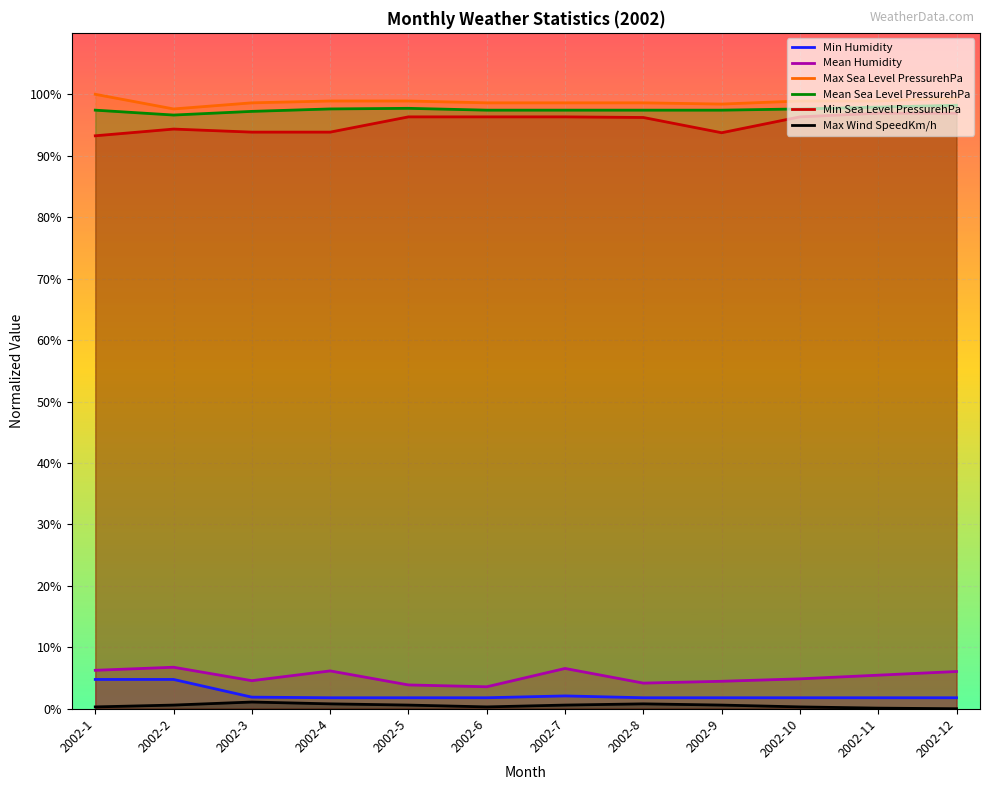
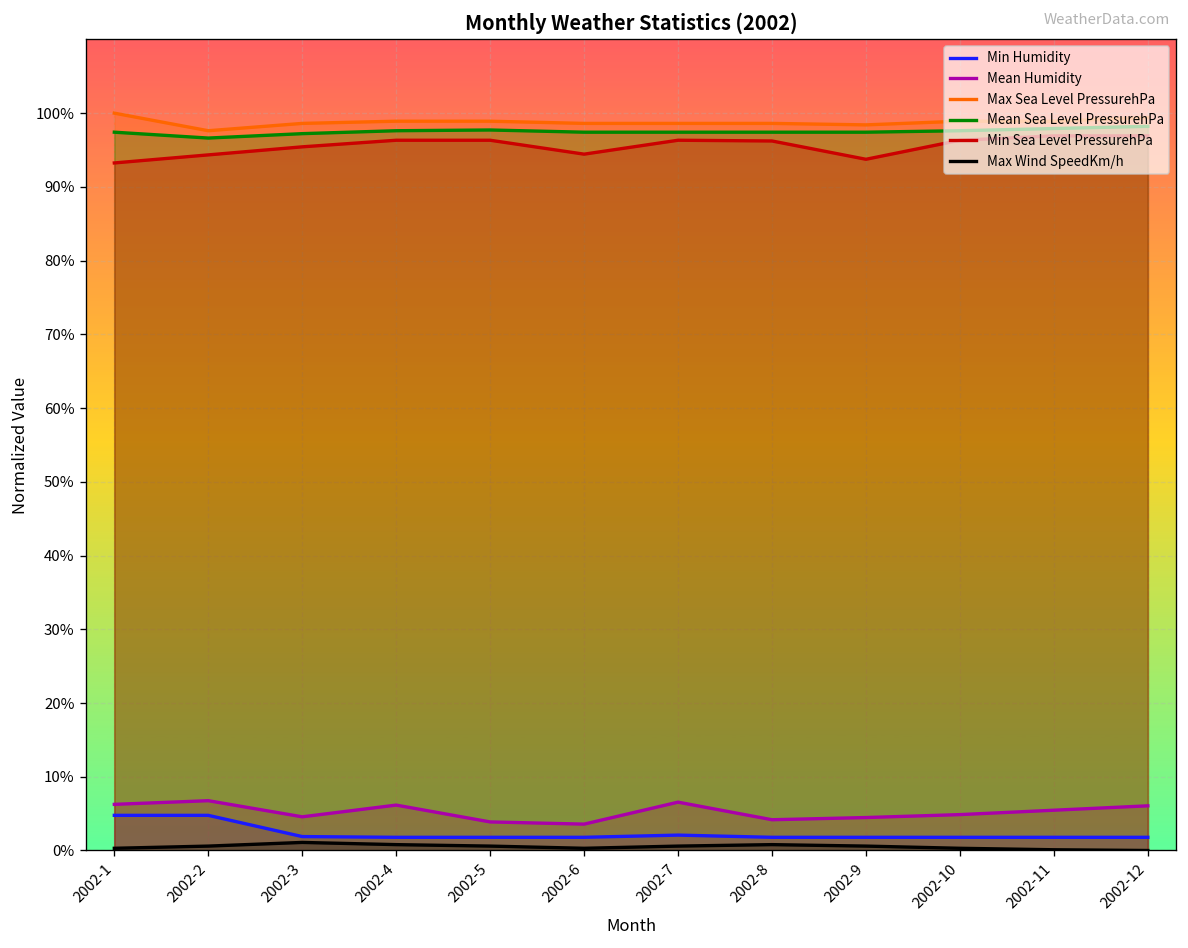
  {
    "Min Humidity": {
      "2002-1": "5%",
      "2002-2": "5%",
      "2002-3": "2%",
      "2002-4": "2%",
      "2002-5": "2%",
      "2002-6": "2%",
      "2002-7": "2%",
      "2002-8": "2%",
      "2002-9": "2%",
      "2002-10": "2%",
      "2002-11": "2%",
      "2002-12": "2%"
    },
    "Mean Humidity": {
      "2002-1": "6%",
      "2002-2": "7%",
      "2002-3": "5%",
      "2002-4": "6%",
      "2002-5": "4%",
      "2002-6": "4%",
      "2002-7": "7%",
      "2002-8": "4%",
      "2002-9": "4%",
      "2002-10": "5%",
      "2002-11": "5%",
      "2002-12": "6%"
    },
    "Max Sea Level PressurehPa": {
      "2002-1": "100%",
      "2002-2": "98%",
      "2002-3": "99%",
      "2002-4": "99%",
      "2002-5": "99%",
      "2002-6": "99%",
      "2002-7": "99%",
      "2002-8": "99%",
      "2002-9": "98%"
    },
    "Mean Sea Level PressurehPa": {
      "2002-1": "97%",
      "2002-2": "97%",
      "2002-3": "97%",
      "2002-4": "98%",
      "2002-5": "98%",
      "2002-6": "97%",
      "2002-7": "97%",
      "2002-8": "97%",
      "2002-9": "97%"
    },
    "Min Sea Level PressurehPa": {
      "2002-1": "93%",
      "2002-2": "94%",
-     "2002-3": "94%",
-     "2002-4": "94%",
+     "2002-3": "95%",
+     "2002-4": "96%",
      "2002-5": "96%",
-     "2002-6": "96%",
+     "2002-6": "94%",
      "2002-7": "96%",
      "2002-8": "96%",
      "2002-9": "94%"
    },
    "Max Wind SpeedKm/h": {
      "2002-1": "0%",
      "2002-2": "1%",
      "2002-3": "1%",
      "2002-4": "1%",
      "2002-5": "1%",
      "2002-6": "0%",
      "2002-7": "1%",
      "2002-8": "1%",
      "2002-9": "1%",
      "2002-10": "0%",
      "2002-11": "0%",
      "2002-12": "0%"
    }
  }
